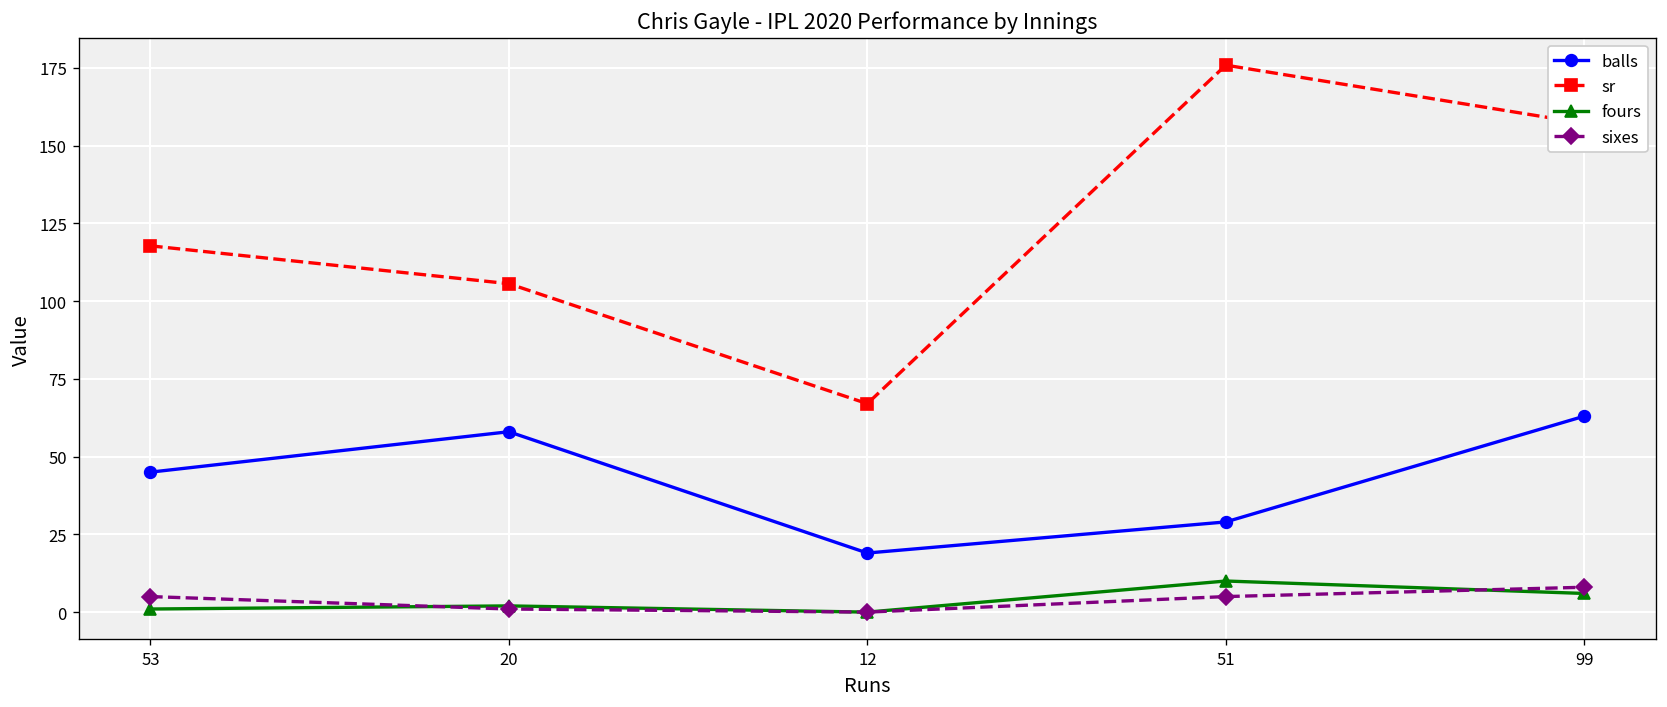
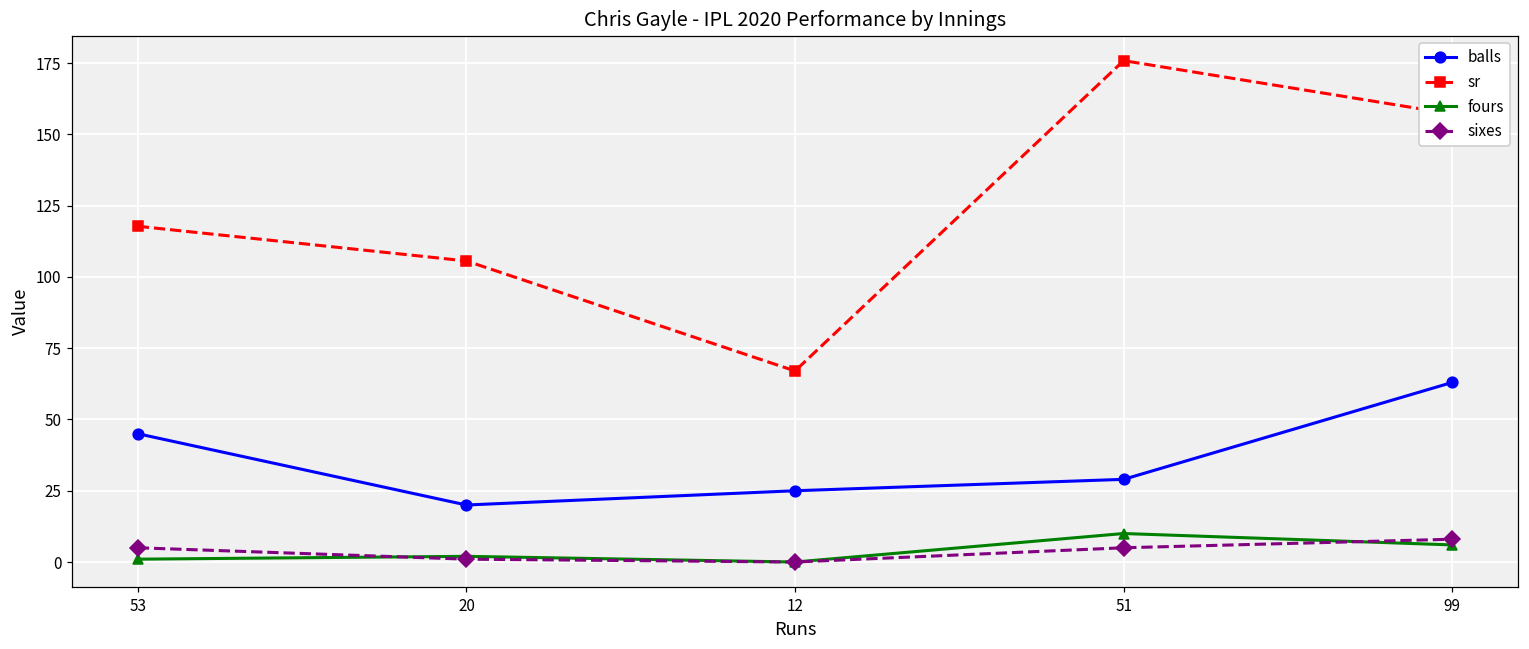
  {
    "balls": {
      "53": 45,
-     "20": 58,
-     "12": 19,
+     "20": 20,
+     "12": 25,
      "51": 29,
      "99": 63
    },
    "sr": {
      "53": 118,
      "20": 106,
      "12": 67,
      "51": 176
    },
    "fours": {
      "53": 1,
      "20": 2,
      "51": 10,
      "99": 6
    },
    "sixes": {
      "53": 5,
      "20": 1,
      "51": 5,
      "99": 8
    }
  }
